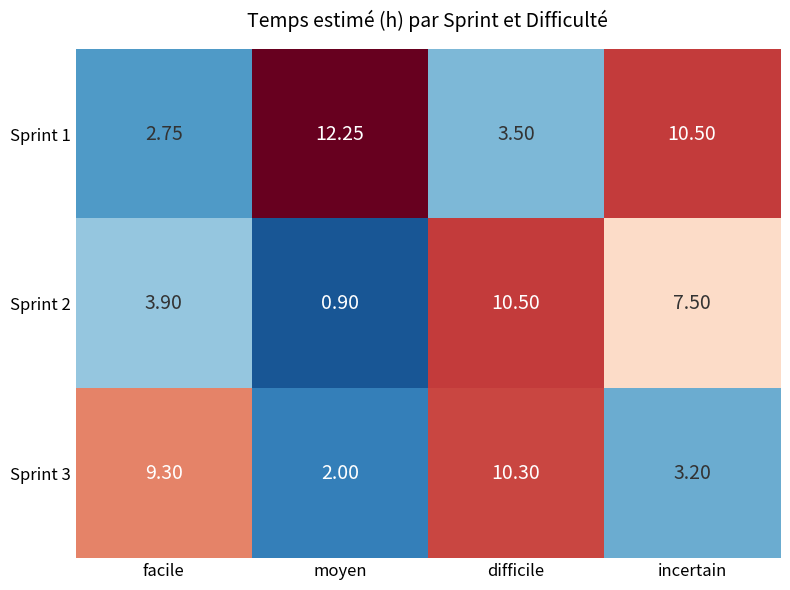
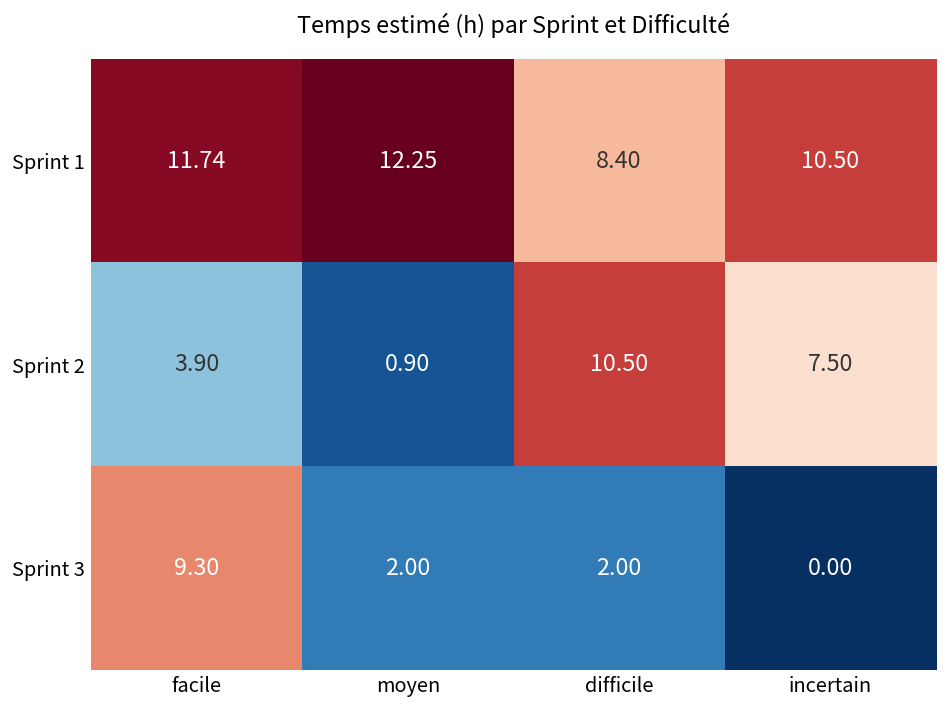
  {
    "Sprint 1": {
-     "facile": 2.75,
+     "facile": 11.74,
      "moyen": 12.25,
-     "difficile": 3.50,
+     "difficile": 8.40,
      "incertain": 10.50
    },
    "Sprint 2": {
      "facile": 3.90,
      "moyen": 0.90,
      "difficile": 10.50,
      "incertain": 7.50
    },
    "Sprint 3": {
      "facile": 9.30,
      "moyen": 2.00,
-     "difficile": 10.30,
-     "incertain": 3.20
+     "difficile": 2.00,
+     "incertain": 0.00
    }
  }
